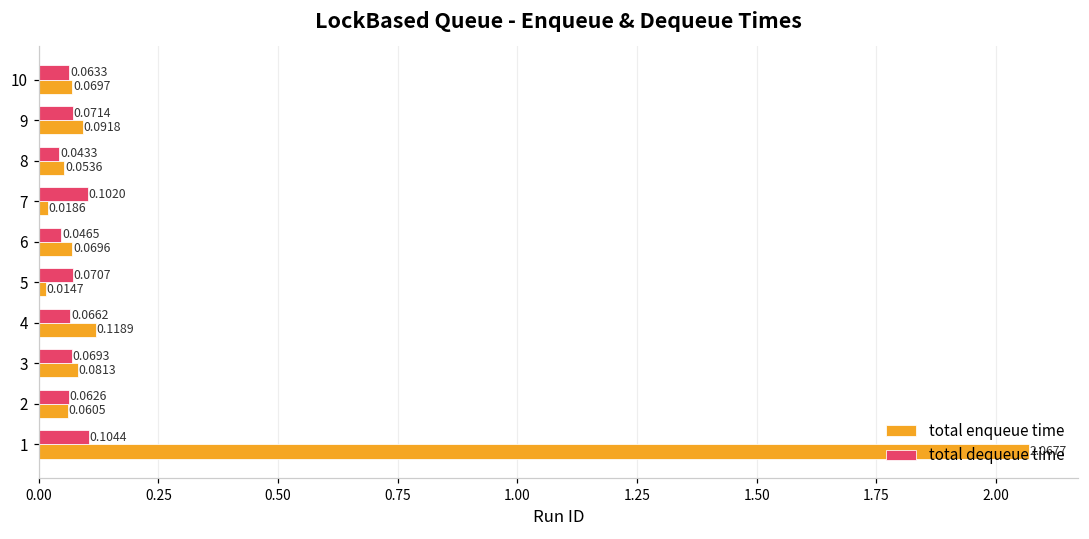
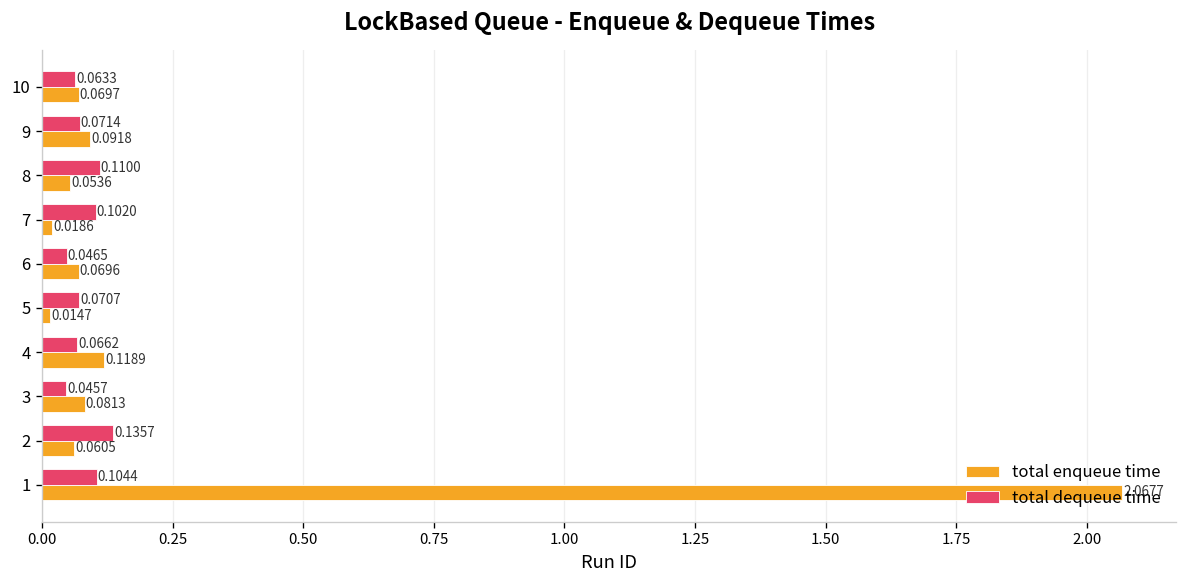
  {
    "total enqueue time": {
      "10": 0.0697,
      "9": 0.0918,
      "8": 0.0536,
      "7": 0.0186,
      "6": 0.0696,
      "5": 0.0147,
      "4": 0.1189,
      "3": 0.0813,
      "2": 0.0605,
      "1": 2.0677
    },
    "total dequeue time": {
      "10": 0.0633,
      "9": 0.0714,
-     "8": 0.0433,
+     "8": 0.1100,
      "7": 0.1020,
      "6": 0.0465,
      "5": 0.0707,
      "4": 0.0662,
-     "3": 0.0693,
-     "2": 0.0626,
+     "3": 0.0457,
+     "2": 0.1357,
      "1": 0.1044
    }
  }
